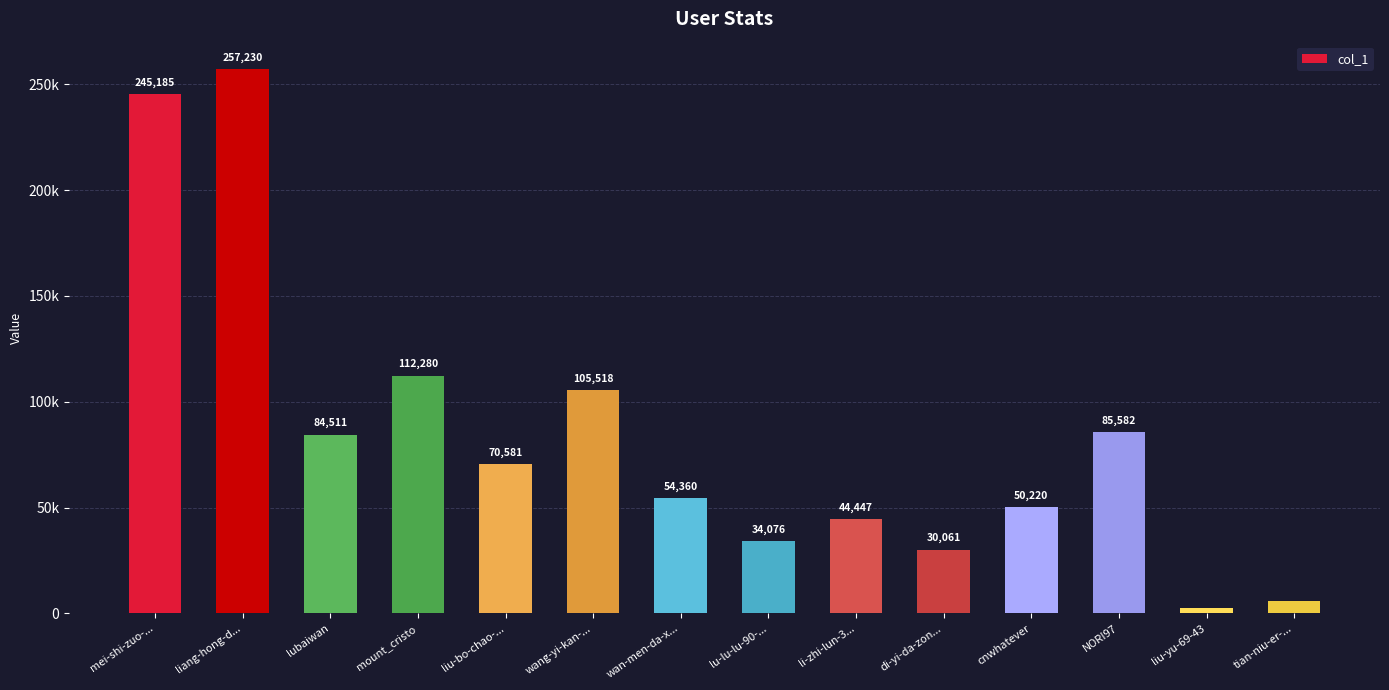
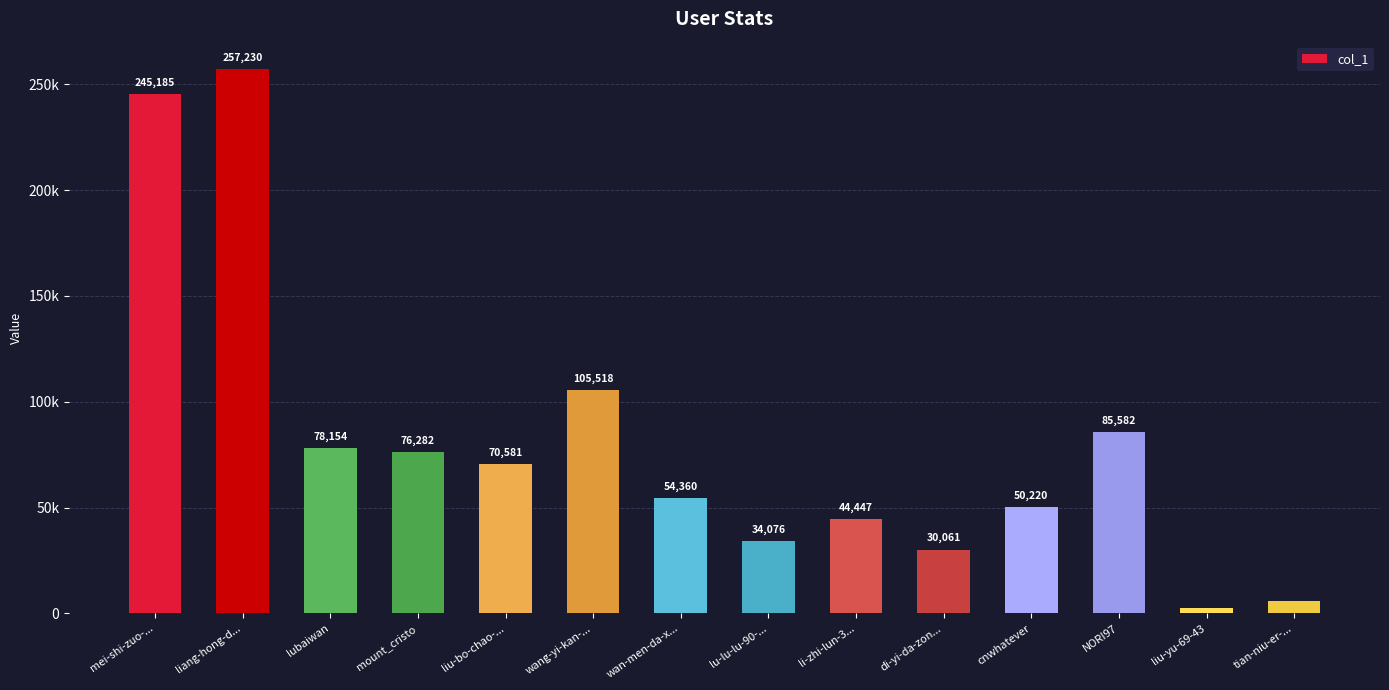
  {
    "mei-shi-zuo-...": "245,185",
    "liang-hong-d...": "257,230",
-   "lubaiwan": "84,511",
-   "mount_cristo": "112,280",
+   "lubaiwan": "78,154",
+   "mount_cristo": "76,282",
    "liu-bo-chao-...": "70,581",
    "wang-yi-kan-...": "105,518",
    "wan-men-da-x...": "54,360",
    "lu-lu-lu-90-...": "34,076",
    "li-zhi-lun-3...": "44,447",
    "di-yi-da-zon...": "30,061",
    "cnwhatever": "50,220",
    "NORI97": "85,582"
  }
